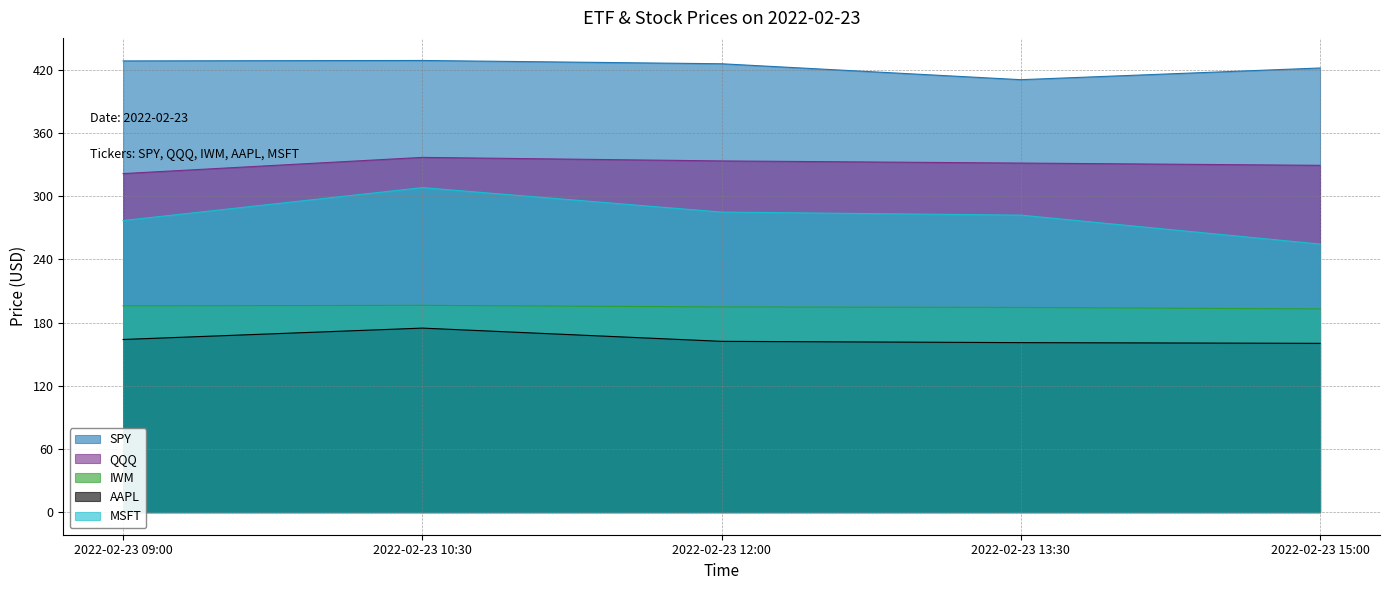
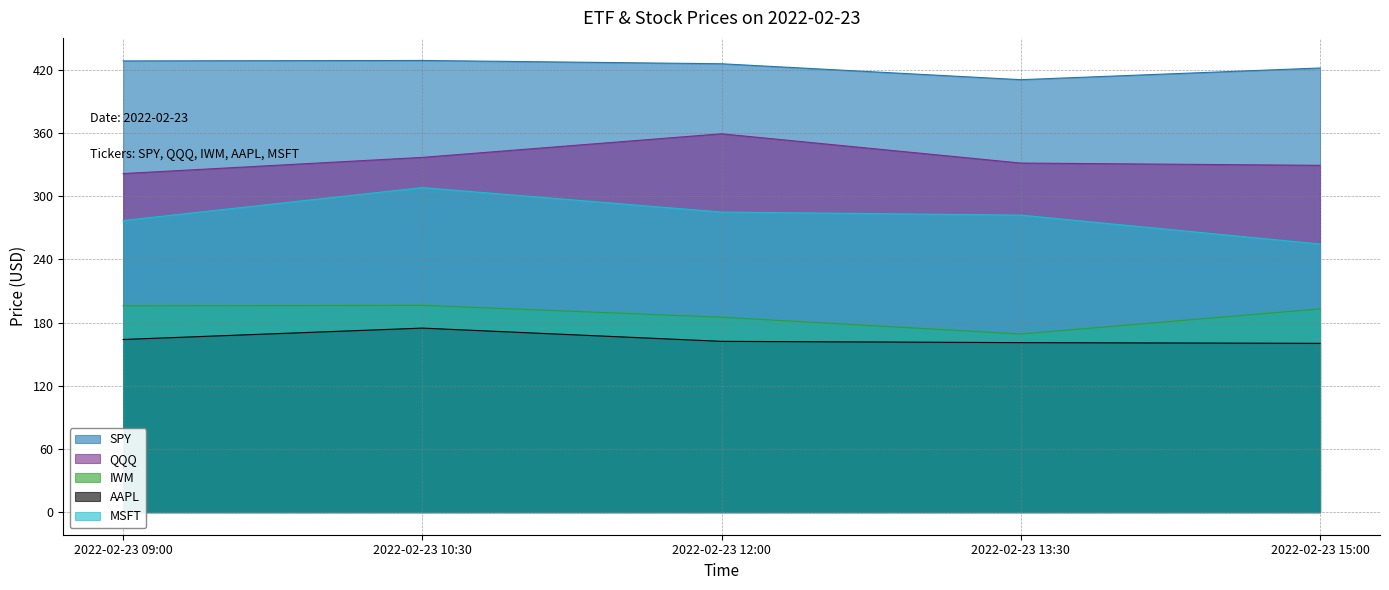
  {
    "SPY": {
      "2022-02-23 09:00": 428,
      "2022-02-23 10:30": 429,
      "2022-02-23 12:00": 426,
      "2022-02-23 13:30": 411,
      "2022-02-23 15:00": 422
    },
    "QQQ": {
      "2022-02-23 09:00": 321,
      "2022-02-23 10:30": 337,
-     "2022-02-23 12:00": 333,
+     "2022-02-23 12:00": 359,
      "2022-02-23 13:30": 331,
      "2022-02-23 15:00": 329
    },
    "IWM": {
      "2022-02-23 09:00": 196,
      "2022-02-23 10:30": 196,
-     "2022-02-23 12:00": 195,
-     "2022-02-23 13:30": 194,
+     "2022-02-23 12:00": 185,
+     "2022-02-23 13:30": 169,
      "2022-02-23 15:00": 193
    },
    "AAPL": {
      "2022-02-23 09:00": 164,
      "2022-02-23 10:30": 175,
      "2022-02-23 12:00": 162,
      "2022-02-23 13:30": 161,
      "2022-02-23 15:00": 160
    },
    "MSFT": {
      "2022-02-23 09:00": 277,
      "2022-02-23 10:30": 308,
      "2022-02-23 12:00": 285,
      "2022-02-23 13:30": 282,
      "2022-02-23 15:00": 255
    }
  }
